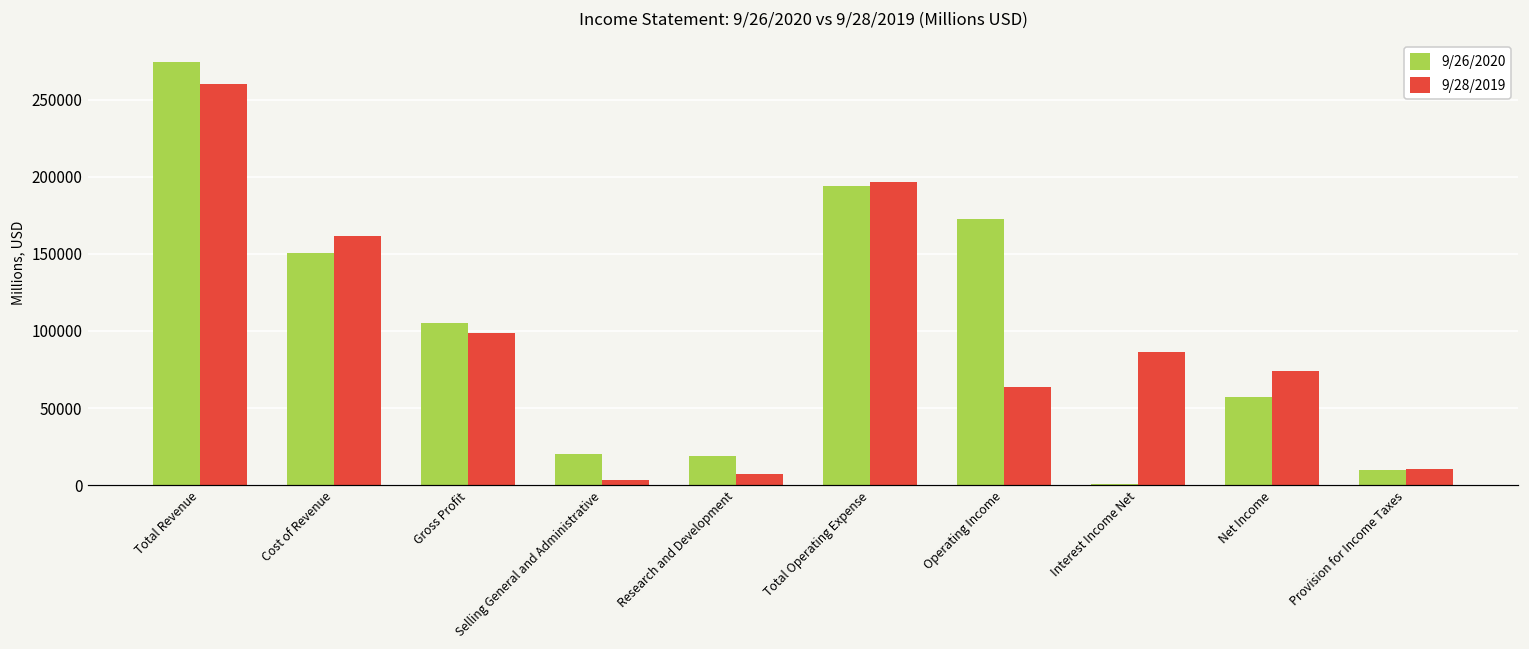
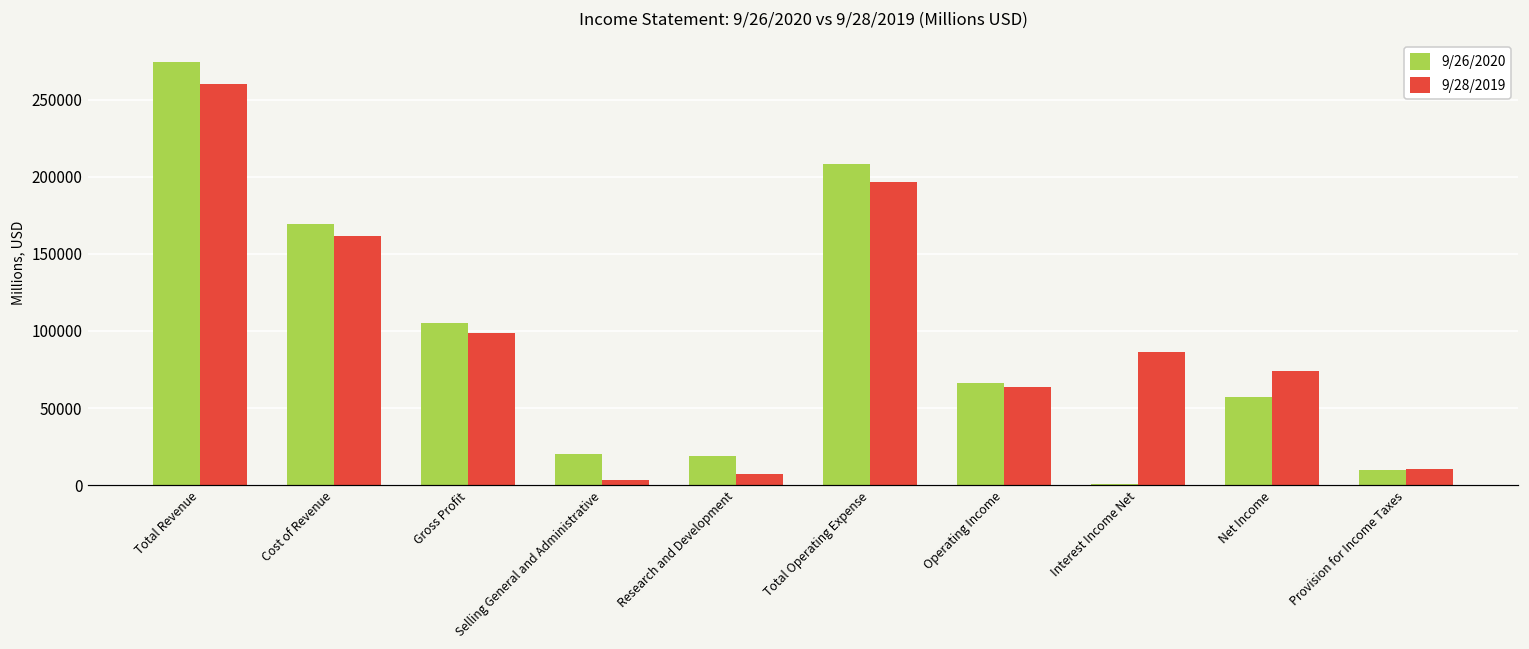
  {
    "9/26/2020": {
      "Total Revenue": 275000,
-     "Cost of Revenue": 151000,
+     "Cost of Revenue": 170000,
      "Gross Profit": 105000,
      "Selling General and Administrative": 20000,
      "Research and Development": 19000,
-     "Total Operating Expense": 194000,
-     "Operating Income": 173000,
+     "Total Operating Expense": 208000,
+     "Operating Income": 66000,
      "Net Income": 57000,
      "Provision for Income Taxes": 10000
    },
    "9/28/2019": {
      "Total Revenue": 260000,
      "Cost of Revenue": 162000,
      "Gross Profit": 98000,
      "Selling General and Administrative": 3000,
      "Research and Development": 7000,
      "Total Operating Expense": 196000,
      "Operating Income": 64000,
      "Interest Income Net": 86000,
      "Net Income": 74000,
      "Provision for Income Taxes": 10000
    }
  }
